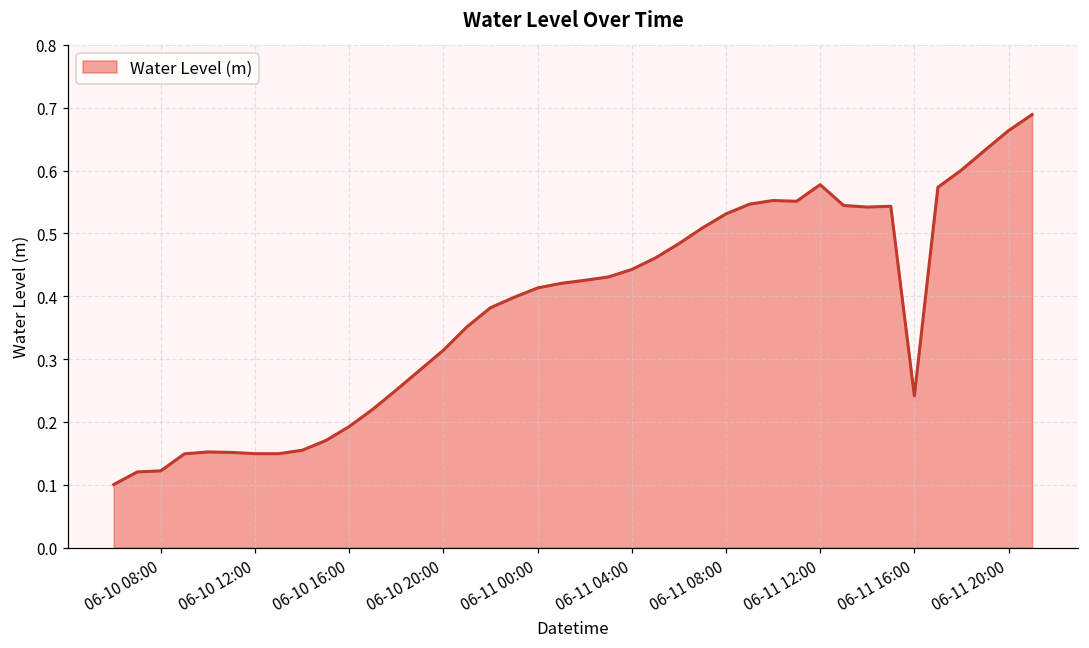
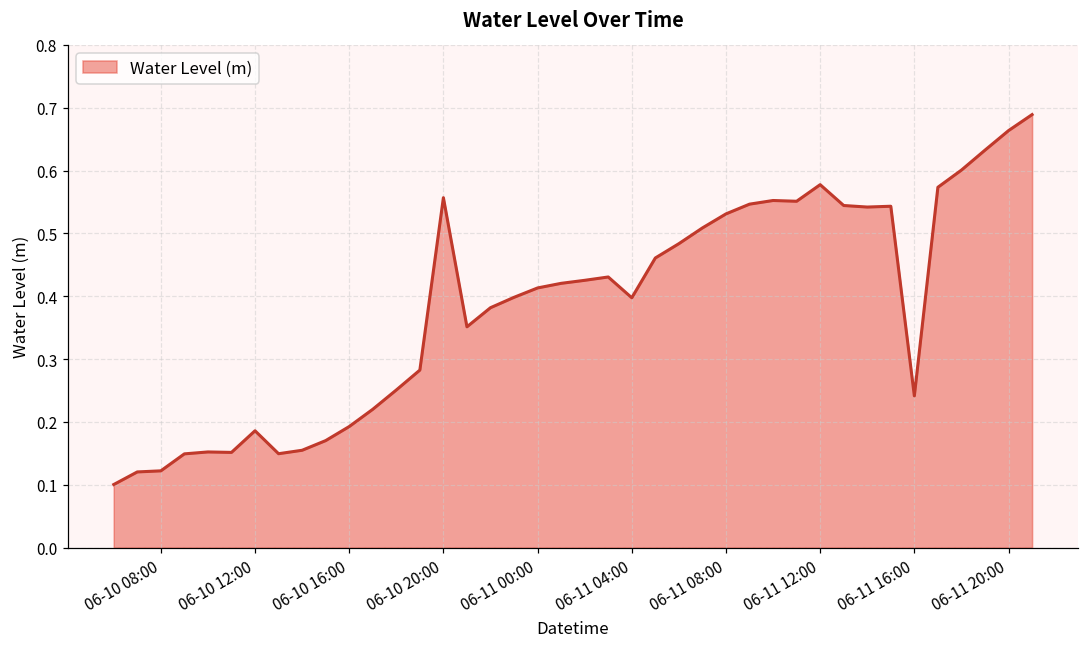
  {
    "06-10 08:00": 0.12,
-   "06-10 12:00": 0.15,
+   "06-10 12:00": 0.19,
    "06-10 16:00": 0.19,
-   "06-10 20:00": 0.31,
+   "06-10 20:00": 0.56,
    "06-11 00:00": 0.41,
-   "06-11 04:00": 0.44,
+   "06-11 04:00": 0.40,
    "06-11 08:00": 0.53,
    "06-11 12:00": 0.58,
    "06-11 16:00": 0.24,
    "06-11 20:00": 0.66
  }
